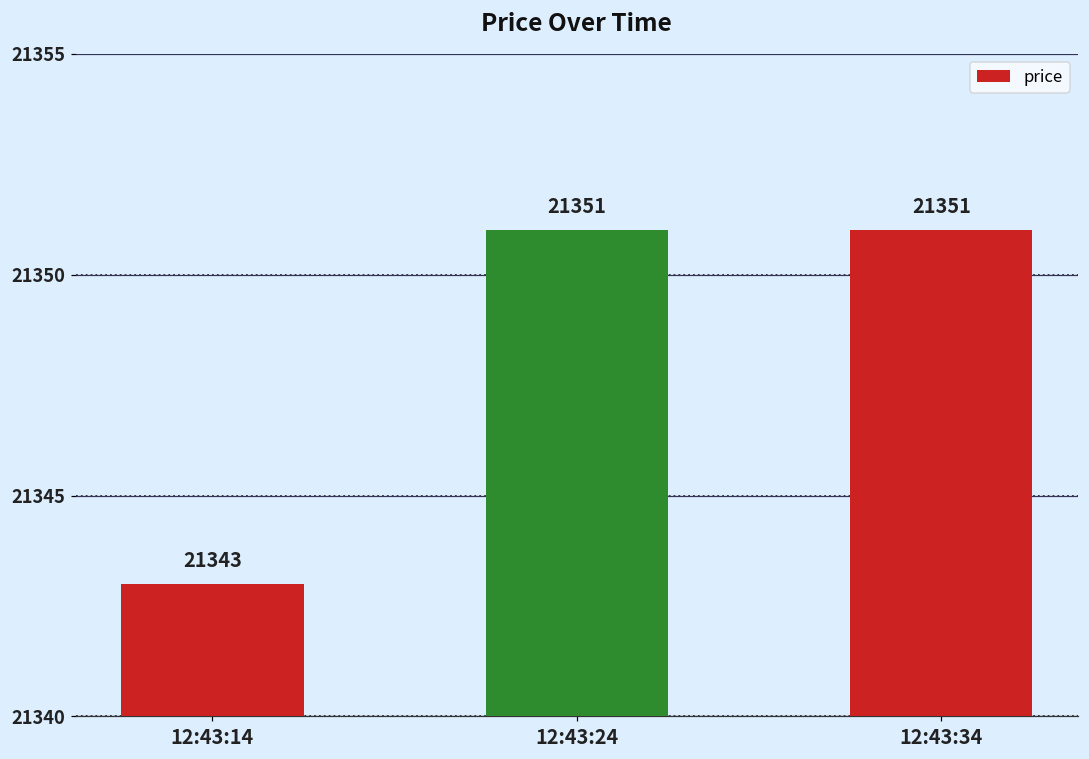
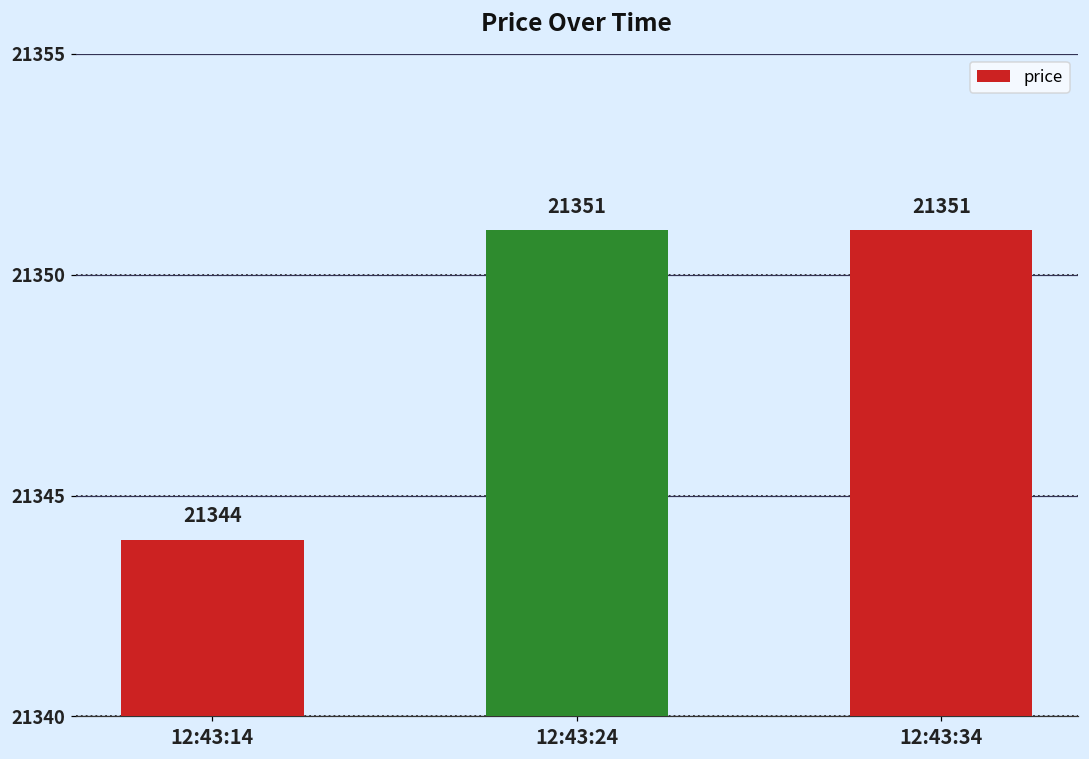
  {
-   "12:43:14": 21343,
+   "12:43:14": 21344,
    "12:43:24": 21351,
    "12:43:34": 21351
  }
